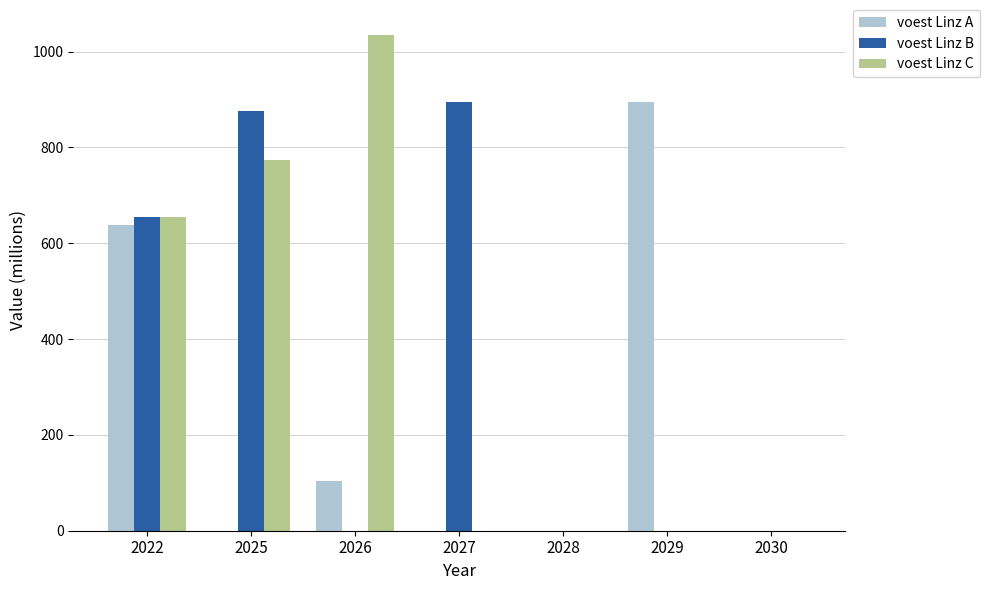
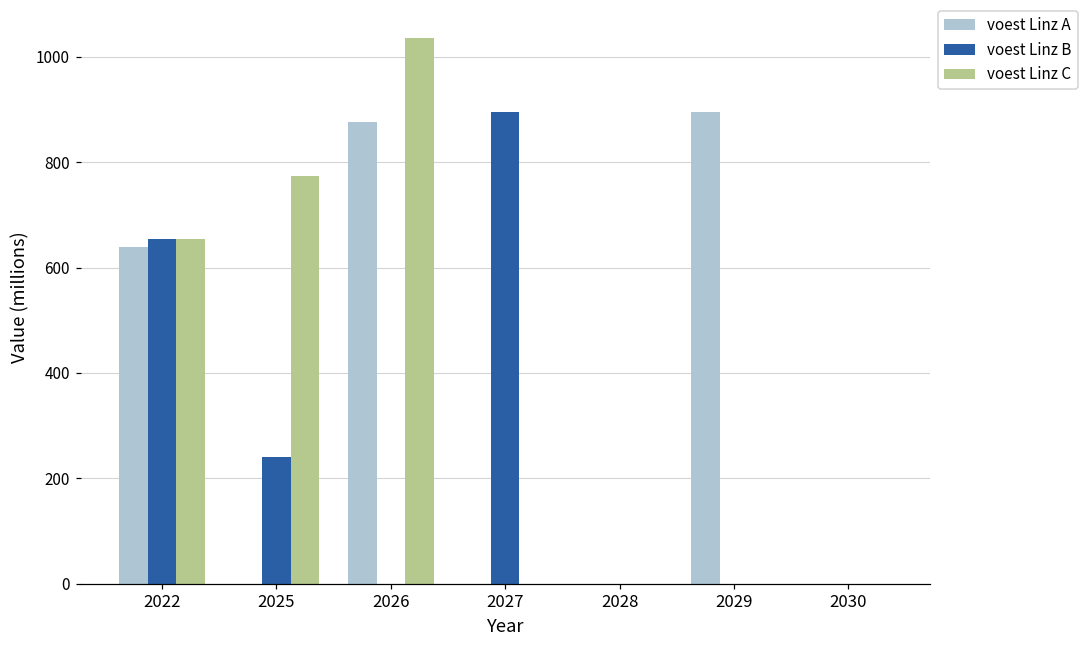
  {
    "voest Linz A": {
      "2022": 640,
      "2025": 0,
-     "2026": 100,
+     "2026": 880,
      "2027": 0,
      "2028": 0,
      "2029": 890,
      "2030": 0
    },
    "voest Linz B": {
      "2022": 650,
-     "2025": 880,
+     "2025": 240,
      "2026": 0,
      "2027": 890,
      "2028": 0,
      "2029": 0,
      "2030": 0
    },
    "voest Linz C": {
      "2022": 650,
      "2025": 770,
      "2026": 1030,
      "2027": 0,
      "2028": 0,
      "2029": 0,
      "2030": 0
    }
  }
